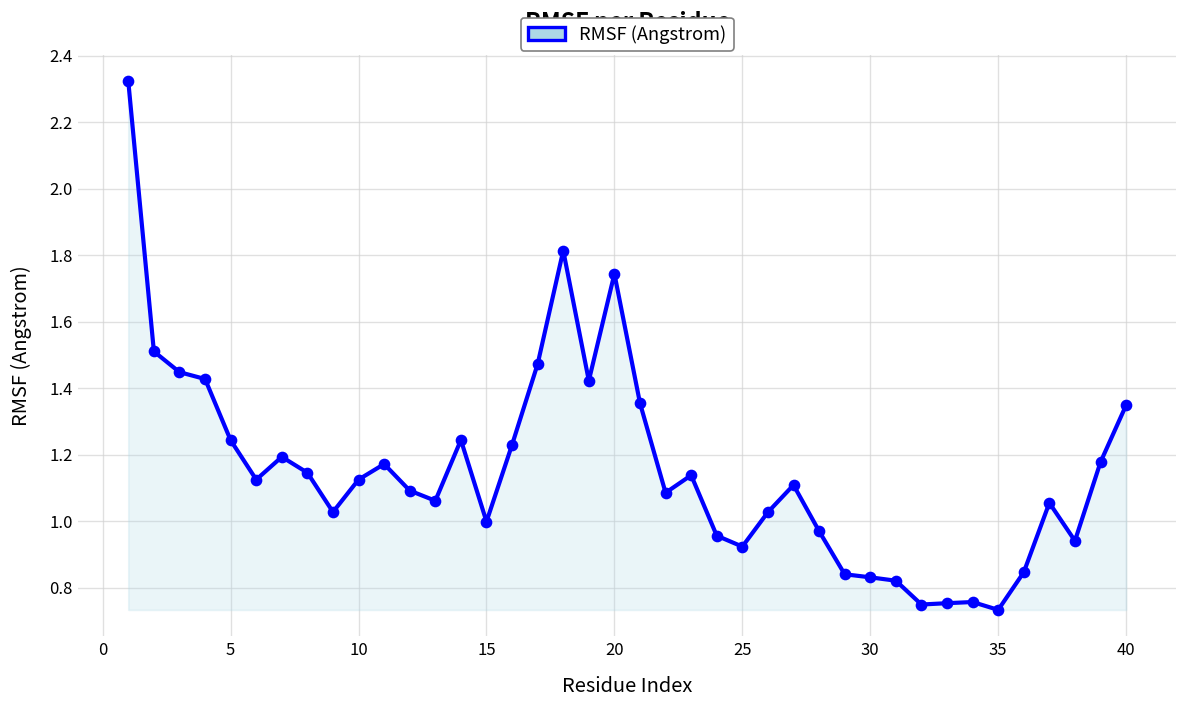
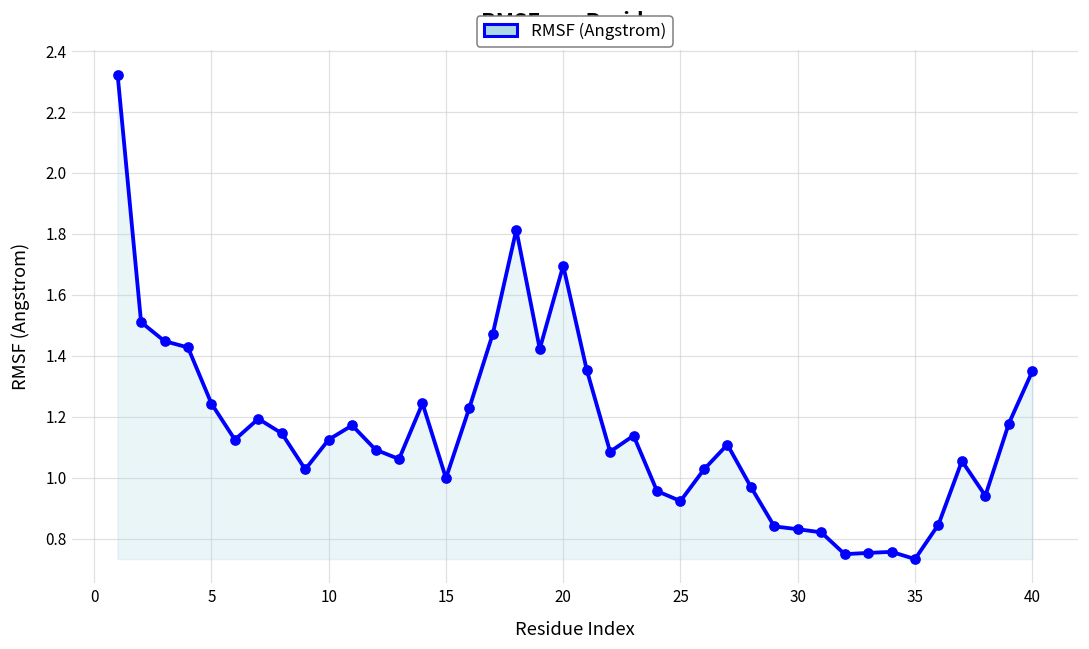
  {
    "5": 1.24,
    "10": 1.13,
    "15": 1.00,
-   "20": 1.74,
+   "20": 1.70,
    "25": 0.92,
    "30": 0.83,
    "35": 0.73,
    "40": 1.35
  }
